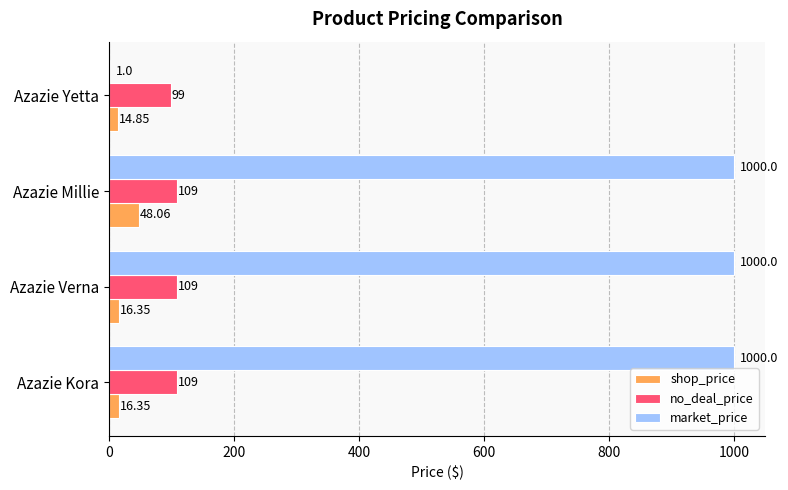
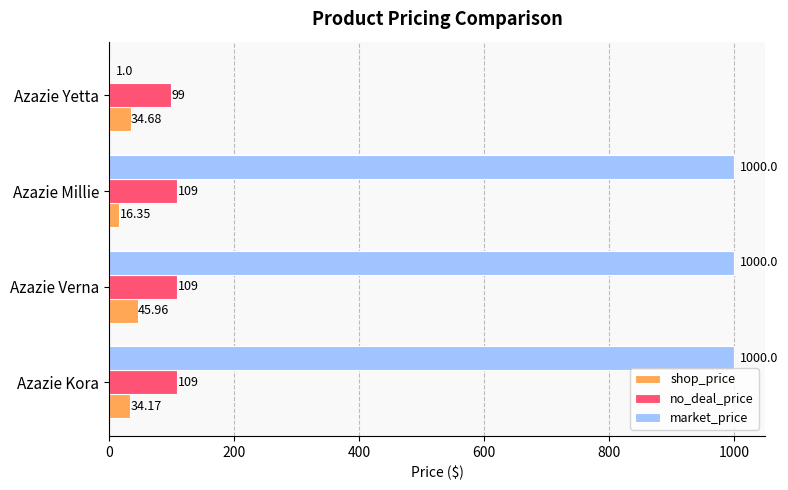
  {
    "shop_price": {
-     "Azazie Yetta": 14.85,
-     "Azazie Millie": 48.06,
-     "Azazie Verna": 16.35,
-     "Azazie Kora": 16.35
+     "Azazie Yetta": 34.68,
+     "Azazie Millie": 16.35,
+     "Azazie Verna": 45.96,
+     "Azazie Kora": 34.17
    },
    "no_deal_price": {
      "Azazie Yetta": 99,
      "Azazie Millie": 109,
      "Azazie Verna": 109,
      "Azazie Kora": 109
    },
    "market_price": {
      "Azazie Yetta": 1.0,
      "Azazie Millie": 1000.0,
      "Azazie Verna": 1000.0,
      "Azazie Kora": 1000.0
    }
  }
